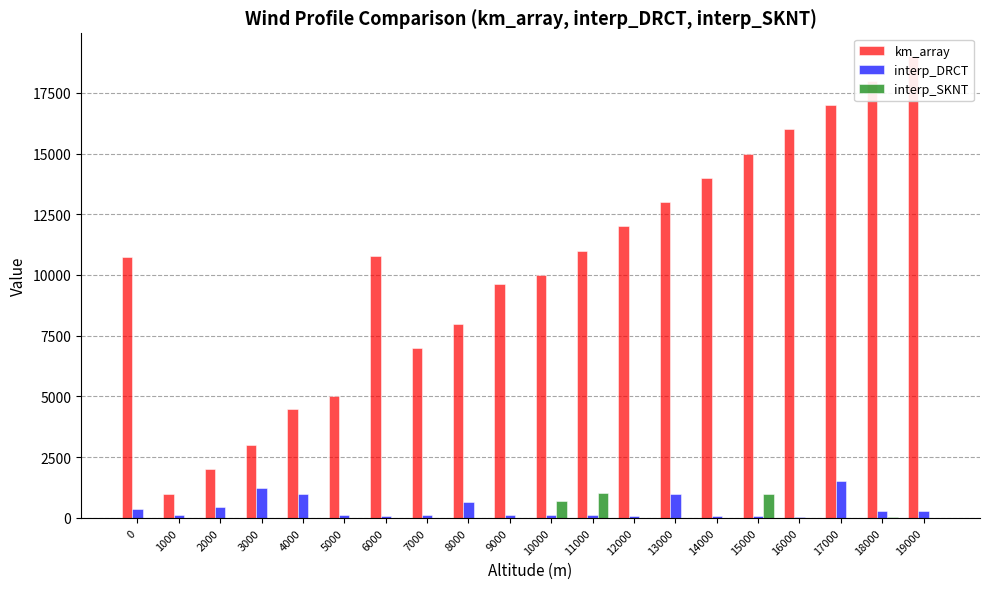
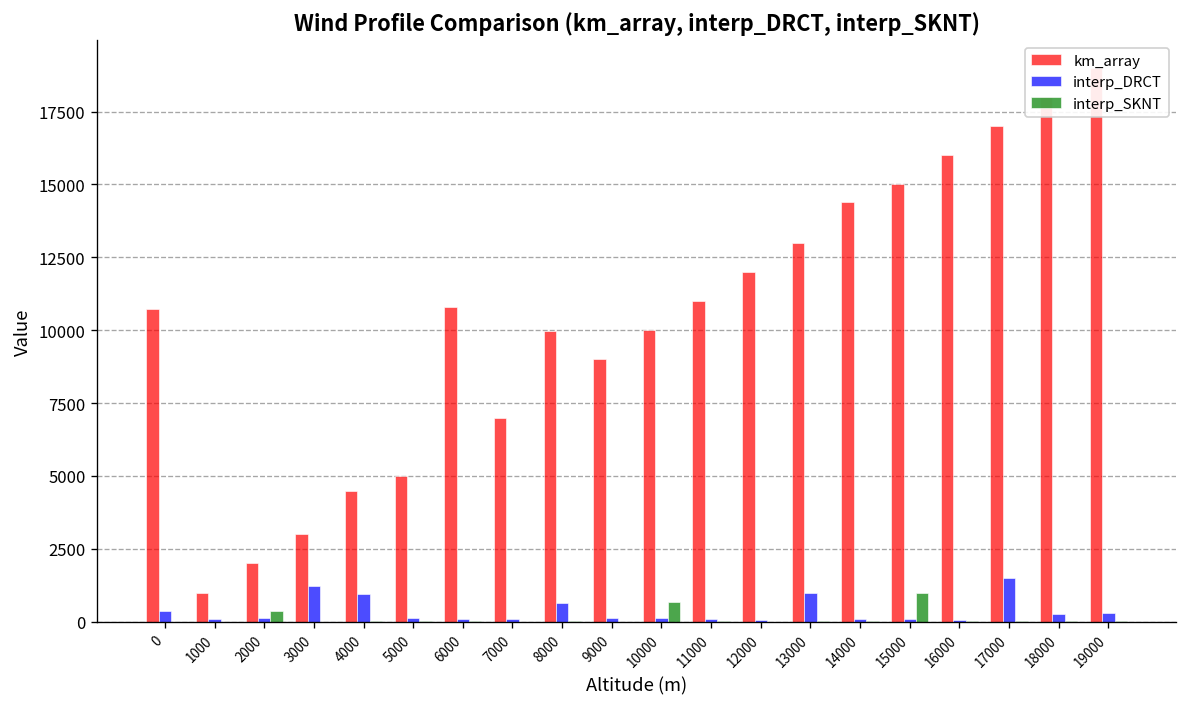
  {
    "km_array": {
      "0": 10700,
      "1000": 1000,
      "2000": 2000,
      "3000": 3000,
      "4000": 4500,
      "5000": 5000,
      "6000": 10800,
      "7000": 7000,
-     "8000": 8000,
-     "9000": 9600,
+     "8000": 10000,
+     "9000": 9000,
      "10000": 10000,
      "11000": 11000,
      "12000": 12000,
      "13000": 13000,
-     "14000": 14000,
+     "14000": 14400,
      "15000": 15000,
      "16000": 16000,
      "17000": 17000
    },
    "interp_DRCT": {
      "0": 400,
      "1000": 100,
-     "2000": 500,
+     "2000": 100,
      "3000": 1200,
      "4000": 1000,
      "5000": 100,
      "7000": 100,
      "8000": 600,
      "9000": 100,
      "10000": 100,
      "11000": 100,
      "13000": 1000,
      "17000": 1500,
      "18000": 300,
      "19000": 300
    },
    "interp_SKNT": {
-     "2000": 0,
+     "2000": 400,
      "10000": 700,
-     "11000": 1000,
+     "11000": 0,
      "15000": 1000
    }
  }
